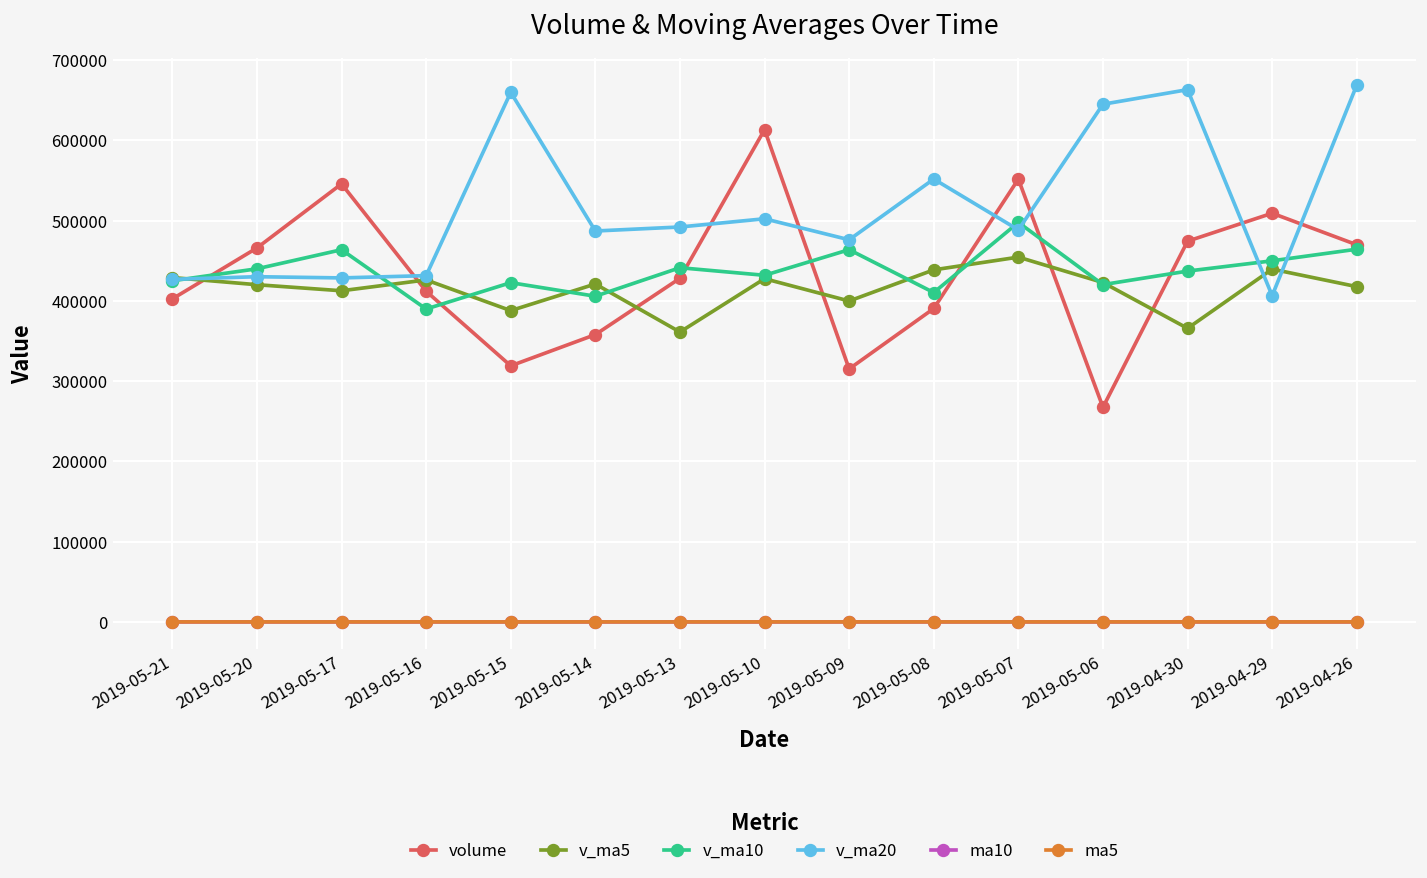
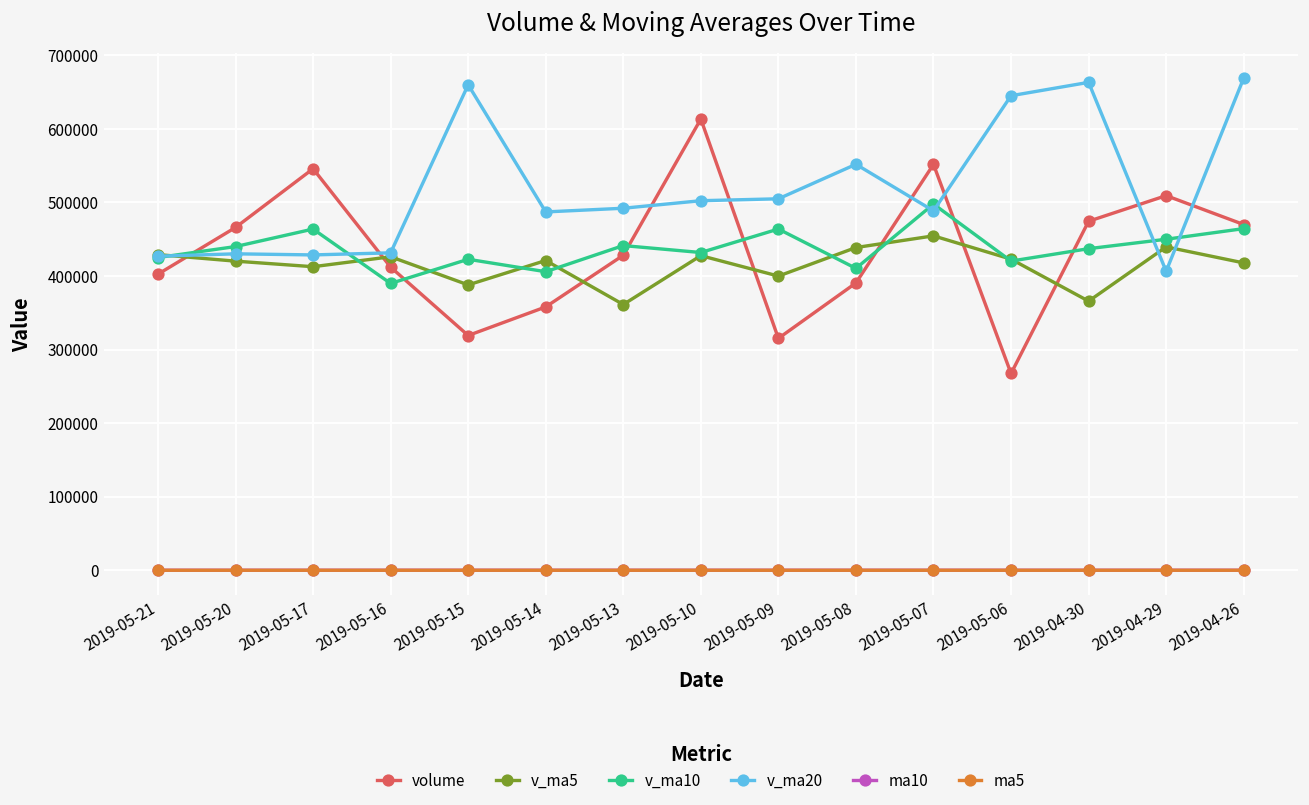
  {
    "v_ma5": {
      "2019-05-20": 420000,
      "2019-05-17": 410000,
      "2019-05-16": 430000,
      "2019-05-15": 390000,
      "2019-05-14": 420000,
      "2019-05-13": 360000,
      "2019-05-10": 430000,
      "2019-05-09": 400000,
      "2019-05-08": 440000,
      "2019-05-07": 450000,
      "2019-04-30": 370000,
      "2019-04-29": 440000,
      "2019-04-26": 420000
    },
    "v_ma10": {
      "2019-05-20": 440000,
      "2019-05-17": 460000,
      "2019-05-16": 390000,
      "2019-05-15": 420000,
      "2019-05-14": 410000,
      "2019-05-13": 440000,
      "2019-05-10": 430000,
      "2019-05-09": 460000,
      "2019-05-08": 410000,
      "2019-05-07": 500000,
      "2019-04-30": 440000,
      "2019-04-29": 450000,
      "2019-04-26": 460000
    },
    "v_ma20": {
      "2019-05-20": 430000,
      "2019-05-17": 430000,
      "2019-05-16": 430000,
      "2019-05-15": 660000,
      "2019-05-14": 490000,
      "2019-05-13": 490000,
      "2019-05-10": 500000,
-     "2019-05-09": 480000,
+     "2019-05-09": 500000,
      "2019-05-08": 550000,
      "2019-05-07": 490000,
      "2019-05-06": 640000,
      "2019-04-30": 660000,
      "2019-04-29": 410000,
      "2019-04-26": 670000
    }
  }
